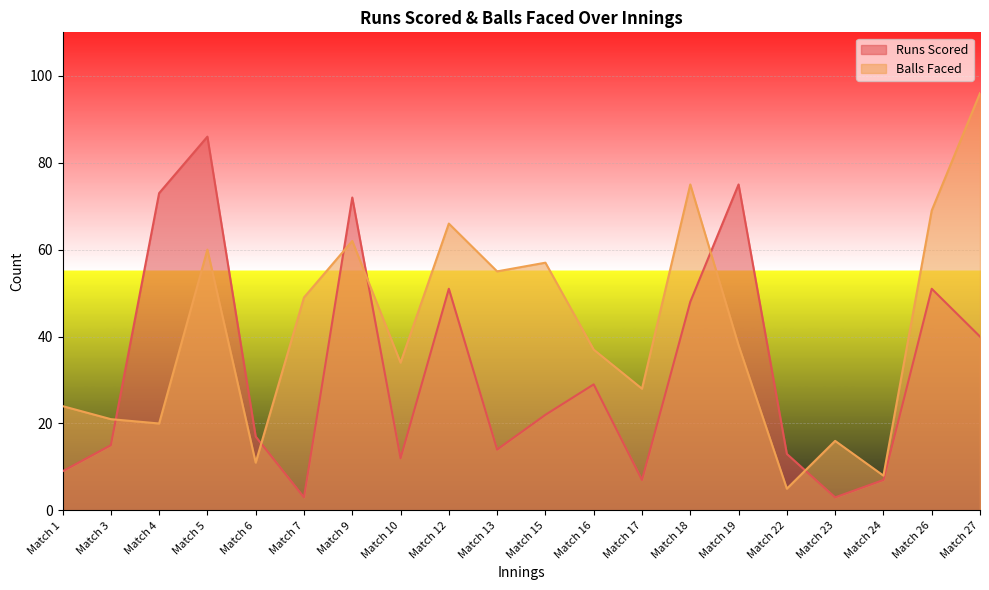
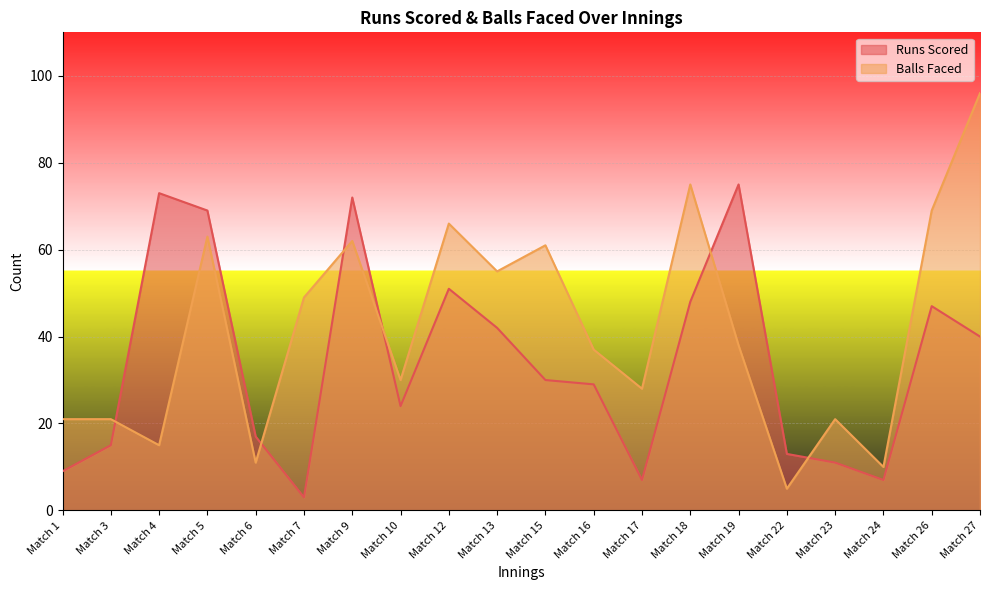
  {
    "Runs Scored": {
      "Match 1": 9,
      "Match 3": 15,
      "Match 4": 73,
-     "Match 5": 86,
+     "Match 5": 69,
      "Match 6": 17,
      "Match 7": 3,
      "Match 9": 72,
-     "Match 10": 12,
+     "Match 10": 24,
      "Match 12": 51,
-     "Match 13": 14,
-     "Match 15": 22,
+     "Match 13": 42,
+     "Match 15": 30,
      "Match 16": 29,
      "Match 17": 7,
      "Match 18": 48,
      "Match 19": 75,
      "Match 22": 13,
-     "Match 23": 3,
+     "Match 23": 11,
      "Match 24": 7,
-     "Match 26": 51,
+     "Match 26": 47,
      "Match 27": 40
    },
    "Balls Faced": {
-     "Match 1": 24,
+     "Match 1": 21,
      "Match 3": 21,
-     "Match 4": 20,
-     "Match 5": 60,
+     "Match 4": 15,
+     "Match 5": 63,
      "Match 6": 11,
      "Match 7": 49,
      "Match 9": 62,
-     "Match 10": 34,
+     "Match 10": 30,
      "Match 12": 66,
      "Match 13": 55,
-     "Match 15": 57,
+     "Match 15": 61,
      "Match 16": 37,
      "Match 17": 28,
      "Match 18": 75,
      "Match 19": 38,
      "Match 22": 5,
-     "Match 23": 16,
-     "Match 24": 8,
+     "Match 23": 21,
+     "Match 24": 10,
      "Match 26": 69,
      "Match 27": 96
    }
  }
